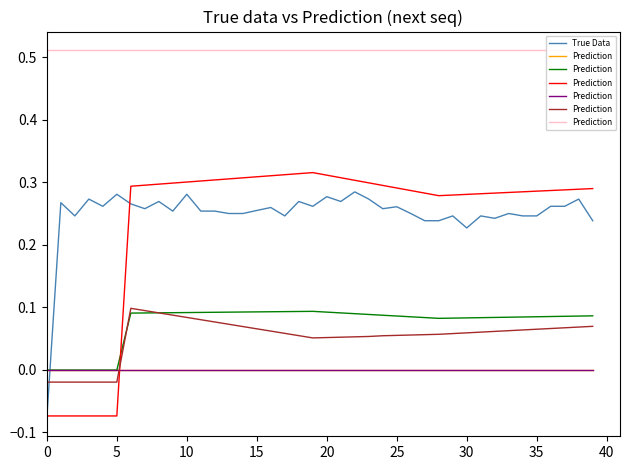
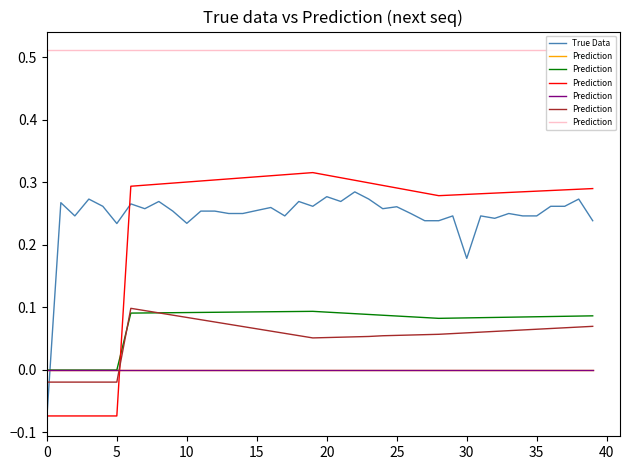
  {
    "True Data": {
-     "5": 0.28,
-     "10": 0.28,
+     "5": 0.23,
+     "10": 0.23,
      "15": 0.25,
      "20": 0.28,
      "25": 0.26,
-     "30": 0.23,
+     "30": 0.18,
      "35": 0.25
    }
  }
